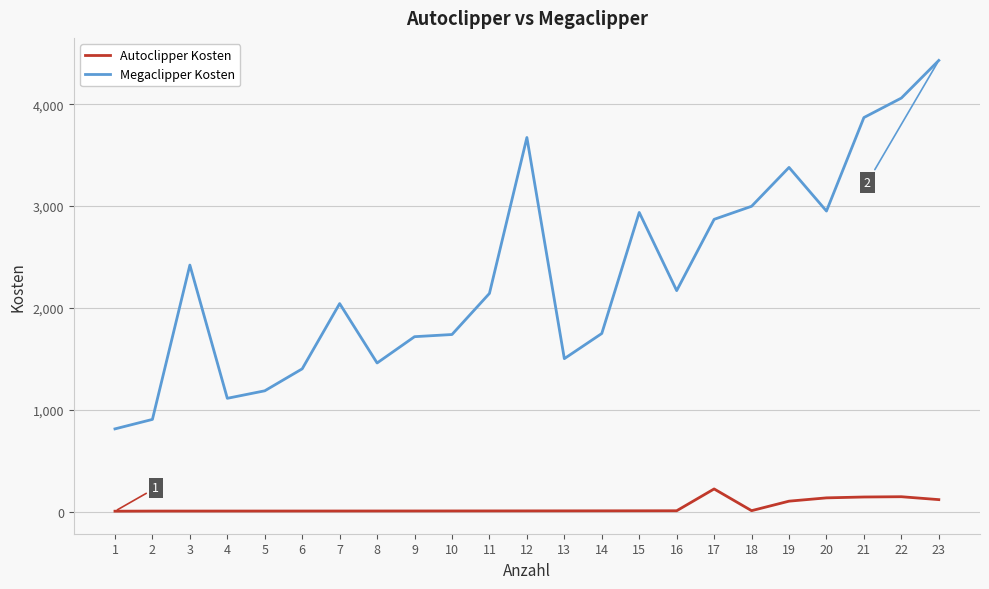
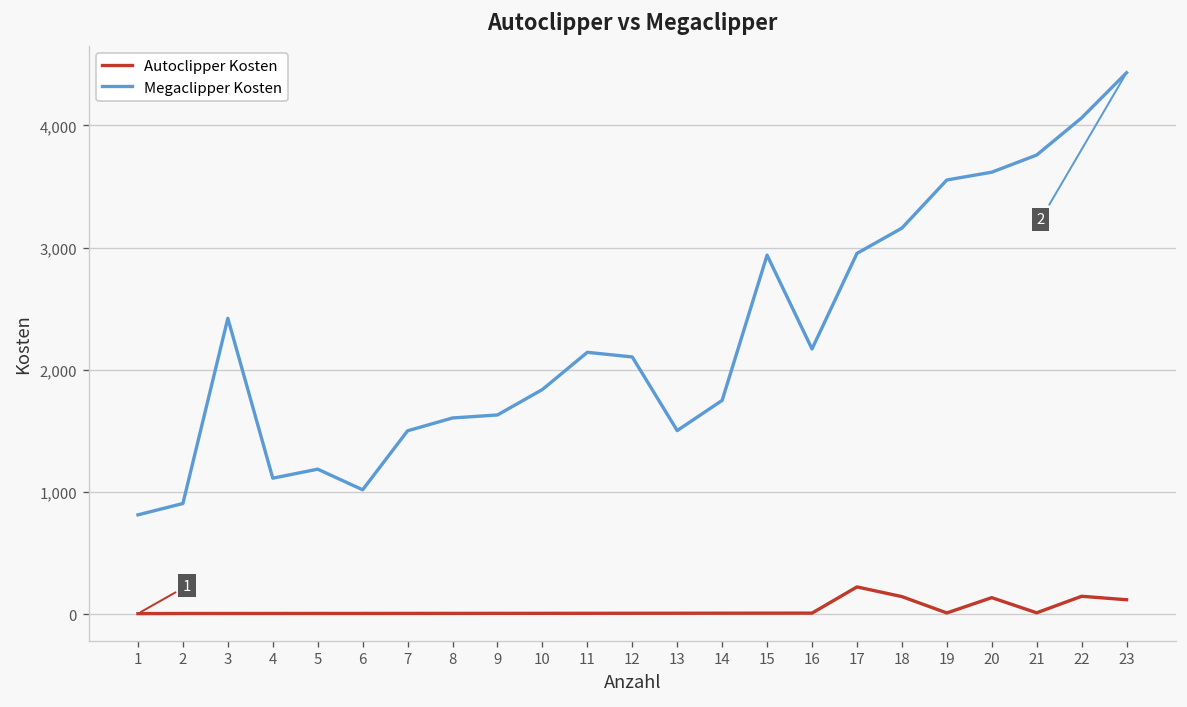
  {
    "Autoclipper Kosten": {
      "1": "10",
      "2": "10",
      "3": "10",
      "4": "10",
      "5": "10",
      "6": "10",
      "7": "10",
      "8": "10",
      "9": "10",
      "10": "10",
      "11": "10",
      "12": "10",
      "13": "10",
      "14": "10",
      "15": "10",
      "16": "10",
      "17": "220",
-     "18": "10",
-     "19": "100",
+     "18": "140",
+     "19": "10",
      "20": "140",
-     "21": "140",
+     "21": "10",
      "22": "150",
      "23": "120"
    },
    "Megaclipper Kosten": {
      "1": "810",
      "2": "910",
      "3": "2,420",
      "4": "1,110",
      "5": "1,190",
-     "6": "1,400",
-     "7": "2,040",
-     "8": "1,460",
-     "9": "1,720",
-     "10": "1,740",
+     "6": "1,020",
+     "7": "1,500",
+     "8": "1,610",
+     "9": "1,630",
+     "10": "1,840",
      "11": "2,140",
-     "12": "3,670",
+     "12": "2,100",
      "13": "1,500",
      "14": "1,750",
      "15": "2,940",
      "16": "2,170",
-     "17": "2,870",
-     "18": "3,000",
-     "19": "3,380",
-     "20": "2,950",
-     "21": "3,870",
+     "17": "2,950",
+     "18": "3,160",
+     "19": "3,550",
+     "20": "3,620",
+     "21": "3,760",
      "22": "4,060",
      "23": "4,430"
    }
  }
